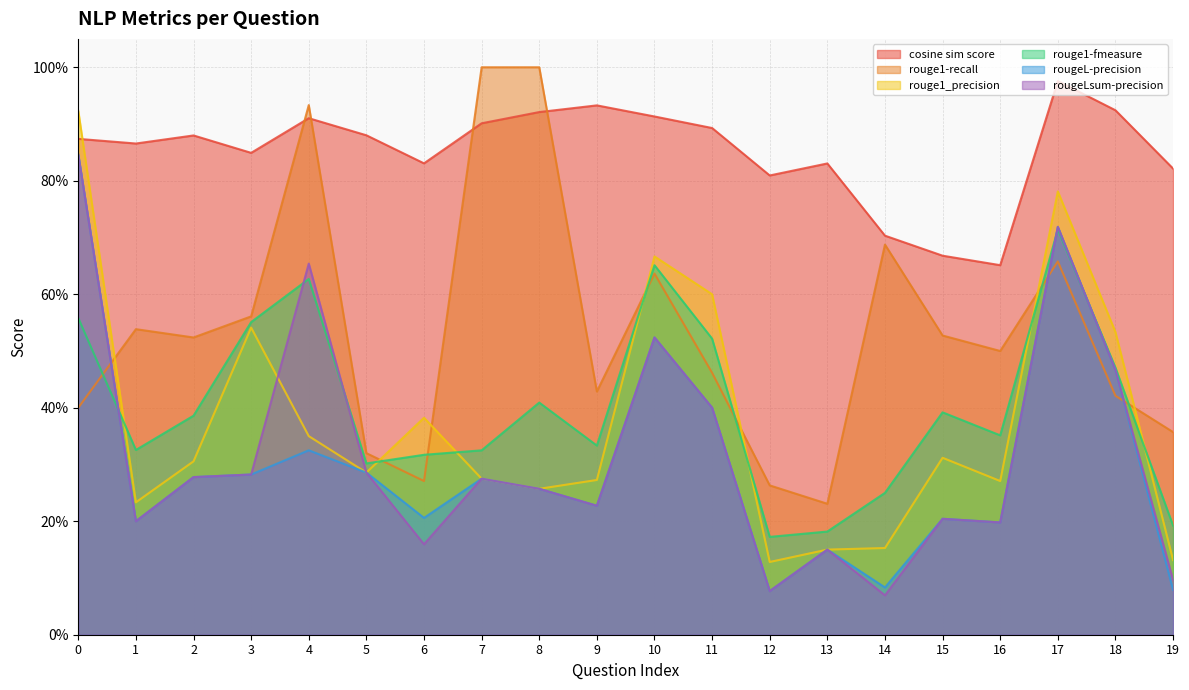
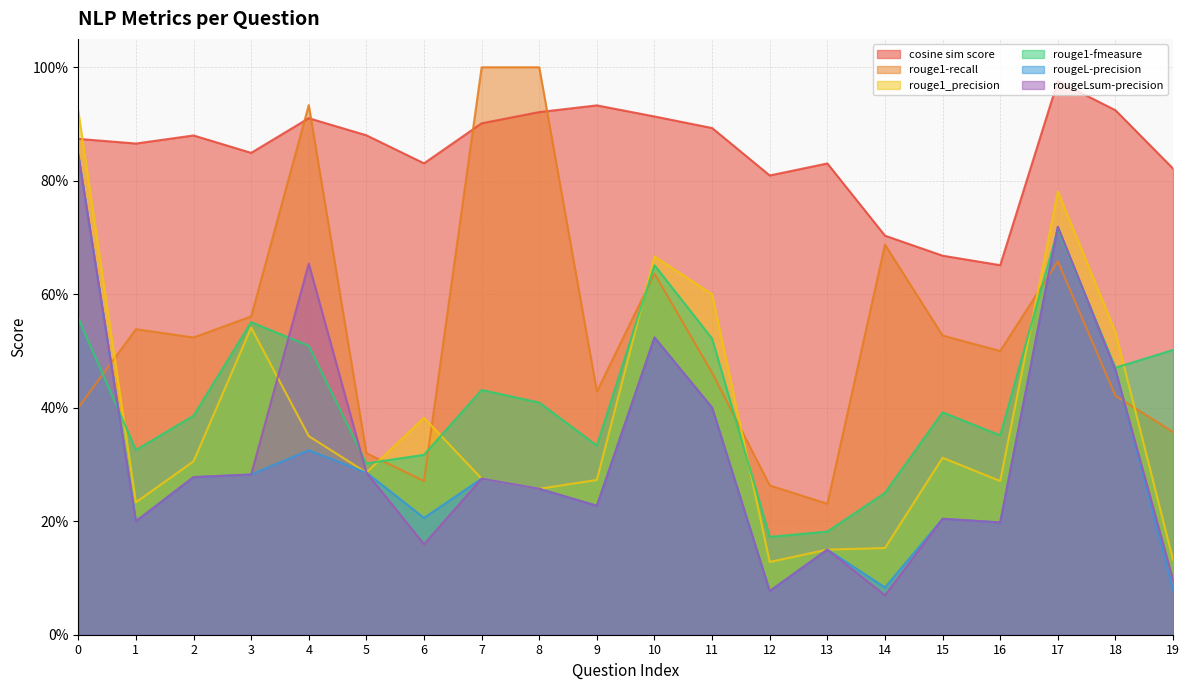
  {
    "rouge1-fmeasure": {
      "0": "56%",
      "1": "33%",
      "2": "39%",
      "3": "55%",
-     "4": "63%",
+     "4": "51%",
      "5": "30%",
      "6": "32%",
-     "7": "32%",
+     "7": "43%",
      "8": "41%",
      "9": "33%",
      "10": "65%",
      "11": "52%",
      "12": "17%",
      "13": "18%",
      "14": "25%",
      "15": "39%",
      "16": "35%",
-     "19": "19%"
+     "19": "50%"
    },
    "rougeL-precision": {
      "4": "33%",
      "6": "21%",
      "14": "8%",
      "19": "8%"
    },
    "rougeLsum-precision": {
      "4": "65%",
      "6": "16%",
      "14": "7%",
      "19": "10%"
    }
  }
